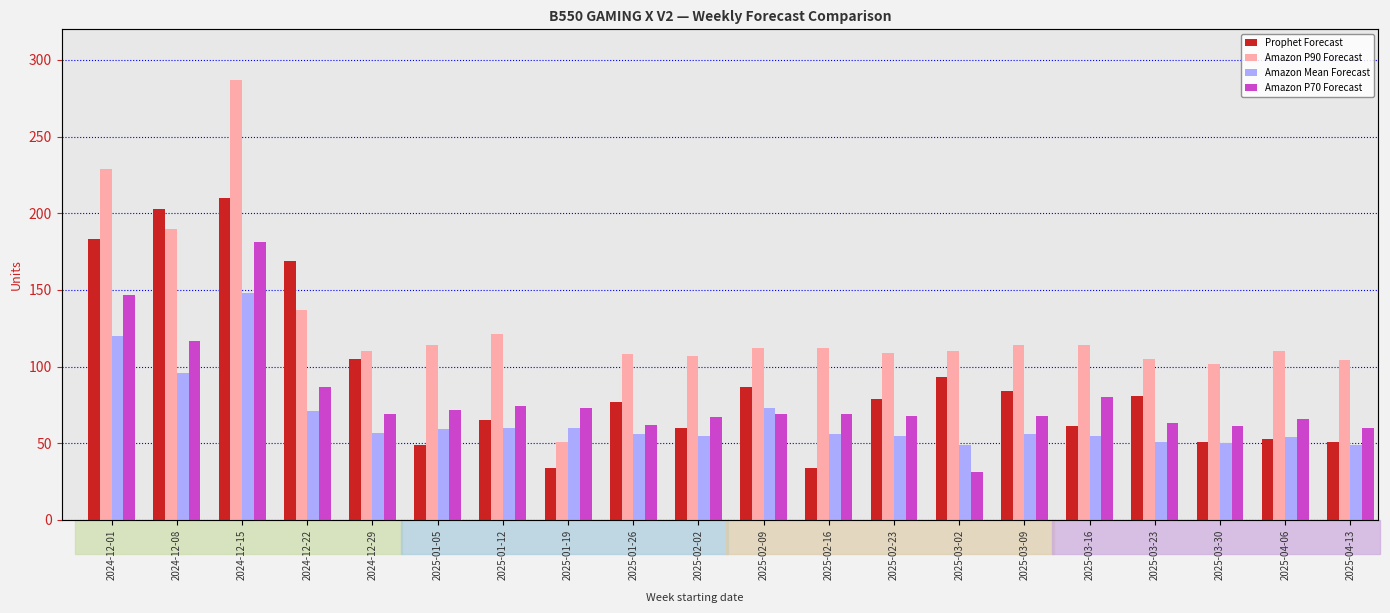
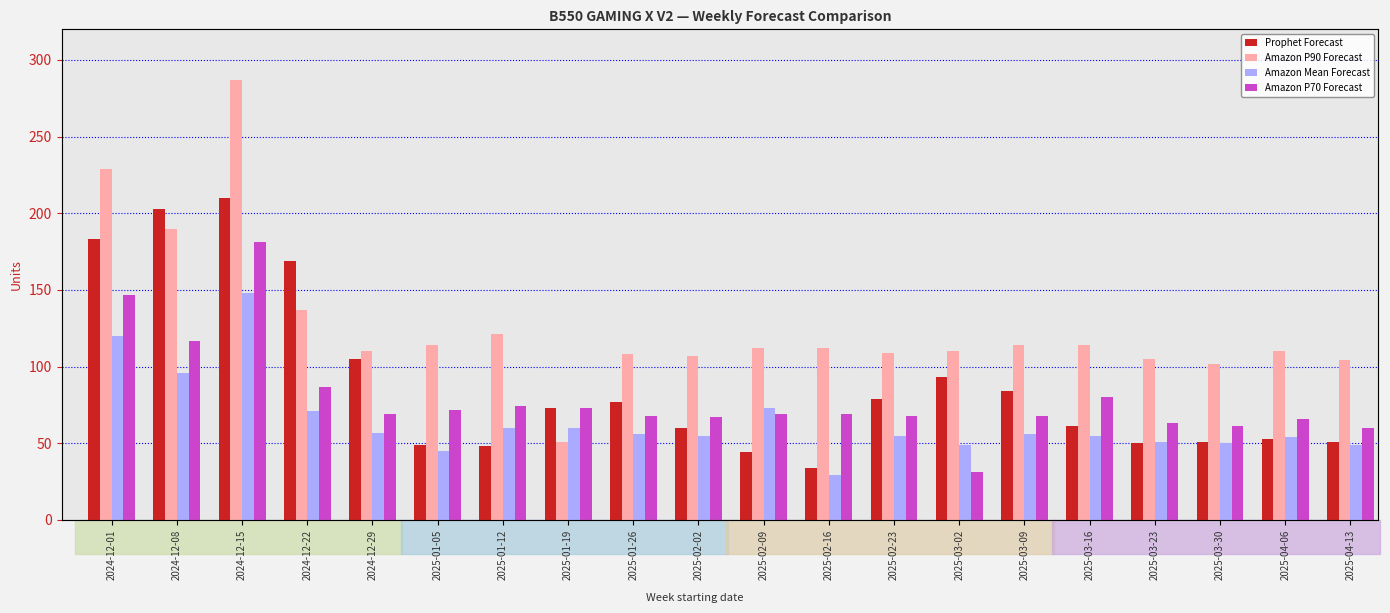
  {
    "Prophet Forecast": {
      "2024-12-01": 183,
      "2024-12-08": 203,
      "2024-12-15": 210,
      "2024-12-22": 169,
      "2024-12-29": 105,
      "2025-01-05": 49,
-     "2025-01-12": 65,
-     "2025-01-19": 34,
+     "2025-01-12": 48,
+     "2025-01-19": 73,
      "2025-01-26": 77,
      "2025-02-02": 60,
-     "2025-02-09": 87,
+     "2025-02-09": 44,
      "2025-02-16": 34,
      "2025-02-23": 79,
      "2025-03-02": 93,
      "2025-03-09": 84,
      "2025-03-16": 61,
-     "2025-03-23": 81,
+     "2025-03-23": 50,
      "2025-03-30": 51,
      "2025-04-06": 53,
      "2025-04-13": 51
    },
    "Amazon P90 Forecast": {
      "2024-12-01": 229,
      "2024-12-08": 190,
      "2024-12-15": 287,
      "2024-12-22": 137,
      "2024-12-29": 110,
      "2025-01-05": 114,
      "2025-01-12": 121,
      "2025-01-19": 51,
      "2025-01-26": 108,
      "2025-02-02": 107,
      "2025-02-09": 112,
      "2025-02-16": 112,
      "2025-02-23": 109,
      "2025-03-02": 110,
      "2025-03-09": 114,
      "2025-03-16": 114,
      "2025-03-23": 105,
      "2025-03-30": 102,
      "2025-04-06": 110,
      "2025-04-13": 104
    },
    "Amazon Mean Forecast": {
      "2024-12-01": 120,
      "2024-12-08": 96,
      "2024-12-15": 148,
      "2024-12-22": 71,
      "2024-12-29": 57,
-     "2025-01-05": 59,
+     "2025-01-05": 45,
      "2025-01-12": 60,
      "2025-01-19": 60,
      "2025-01-26": 56,
      "2025-02-02": 55,
      "2025-02-09": 73,
-     "2025-02-16": 56,
+     "2025-02-16": 29,
      "2025-02-23": 55,
      "2025-03-02": 49,
      "2025-03-09": 56,
      "2025-03-16": 55,
      "2025-03-23": 51,
      "2025-03-30": 50,
      "2025-04-06": 54,
      "2025-04-13": 49
    },
    "Amazon P70 Forecast": {
      "2024-12-01": 147,
      "2024-12-08": 117,
      "2024-12-15": 181,
      "2024-12-22": 87,
      "2024-12-29": 69,
      "2025-01-05": 72,
      "2025-01-12": 74,
      "2025-01-19": 73,
-     "2025-01-26": 62,
+     "2025-01-26": 68,
      "2025-02-02": 67,
      "2025-02-09": 69,
      "2025-02-16": 69,
      "2025-02-23": 68,
      "2025-03-02": 31,
      "2025-03-09": 68,
      "2025-03-16": 80,
      "2025-03-23": 63,
      "2025-03-30": 61,
      "2025-04-06": 66,
      "2025-04-13": 60
    }
  }
